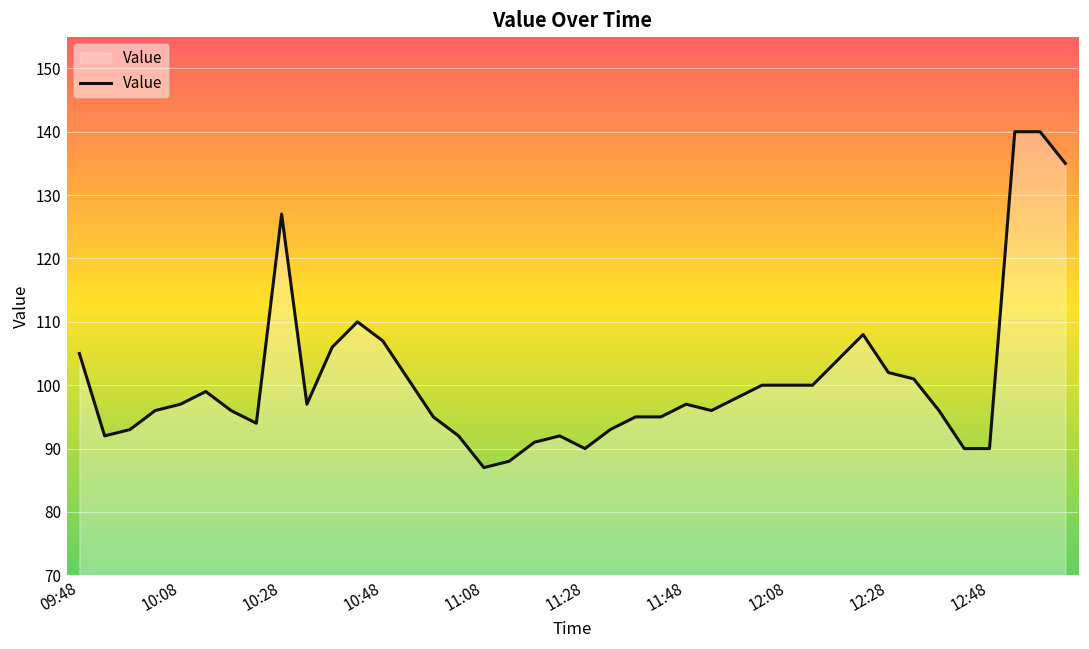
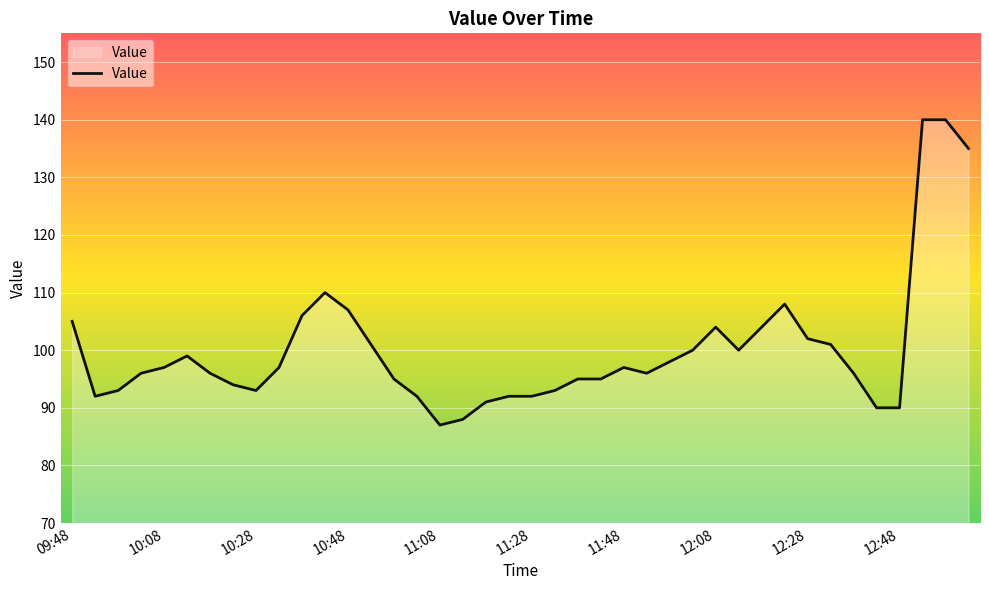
  {
    "09:48": 105,
    "10:08": 97,
-   "10:28": 127,
+   "10:28": 93,
    "10:48": 107,
    "11:08": 87,
-   "11:28": 90,
+   "11:28": 92,
    "11:48": 97,
-   "12:08": 100,
+   "12:08": 104,
    "12:28": 102,
    "12:48": 90
  }
